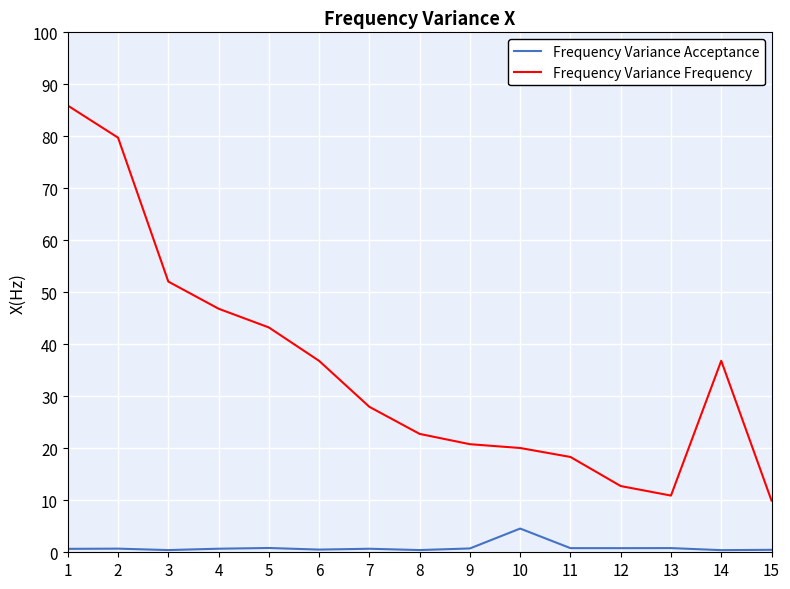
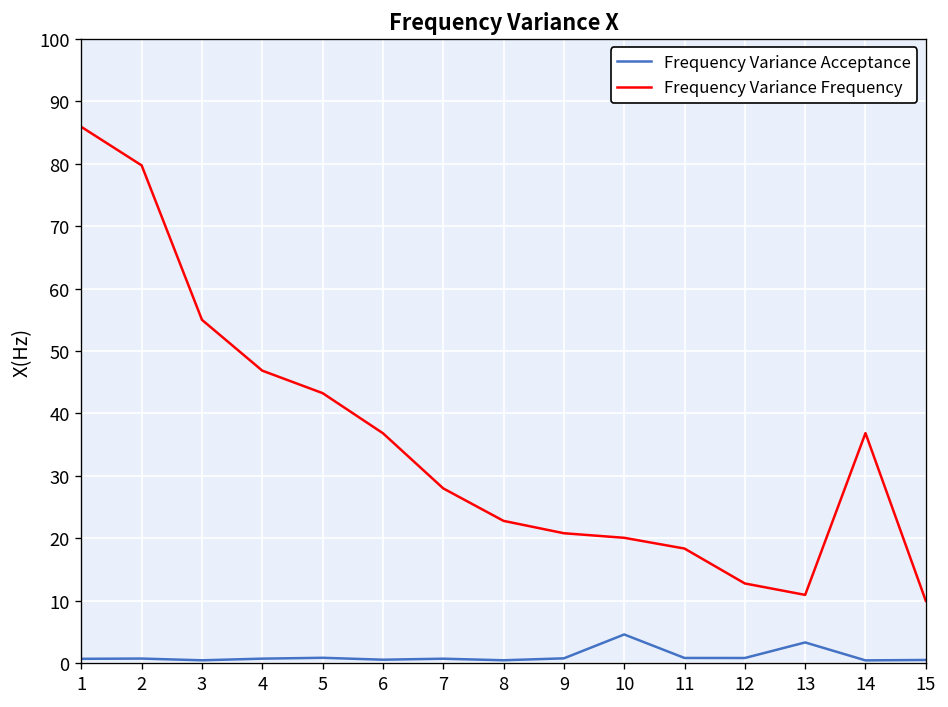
  {
    "Frequency Variance Acceptance": {
      "1": 1,
      "2": 1,
      "3": 0,
      "4": 1,
      "5": 1,
      "6": 1,
      "7": 1,
      "8": 0,
      "9": 1,
      "10": 5,
      "11": 1,
      "12": 1,
-     "13": 1,
+     "13": 3,
      "14": 0,
      "15": 0
    },
    "Frequency Variance Frequency": {
      "1": 86,
      "2": 80,
-     "3": 52,
+     "3": 55,
      "4": 47,
      "5": 43,
      "6": 37,
      "7": 28,
      "8": 23,
      "9": 21,
      "10": 20,
      "11": 18,
      "12": 13,
      "13": 11,
      "14": 37,
      "15": 10
    }
  }
